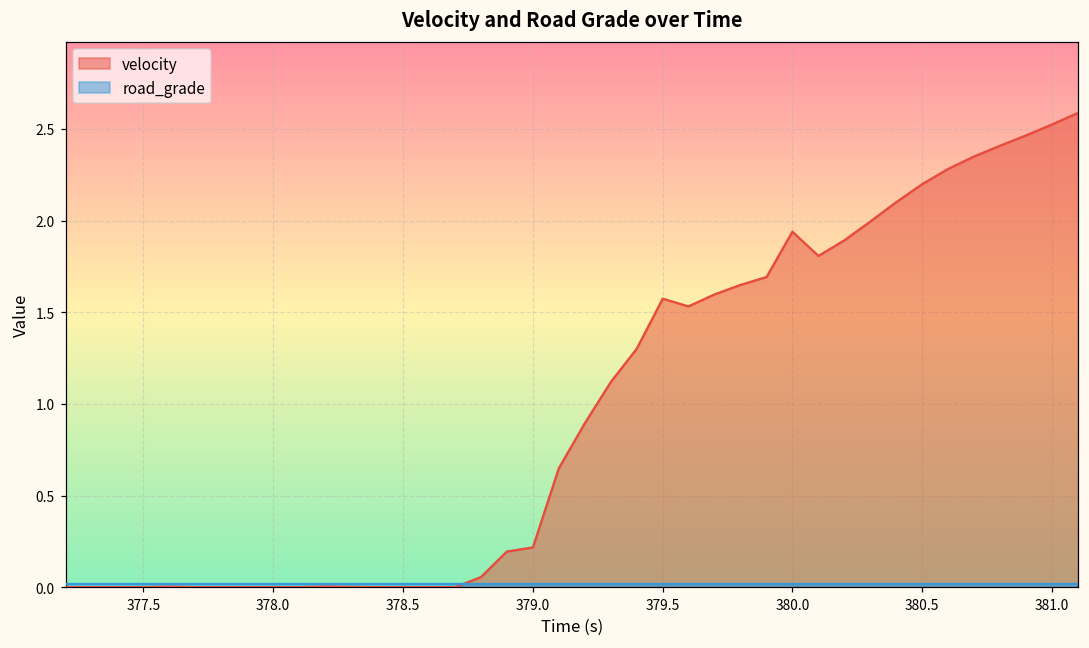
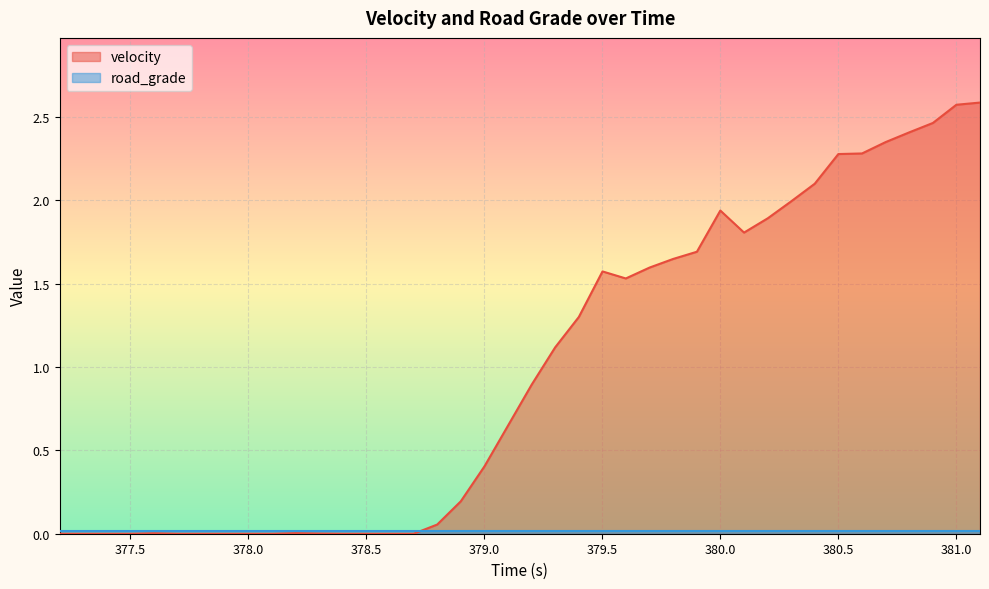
  {
    "velocity": {
      "377.5": 0.00,
      "378.0": 0.00,
      "378.5": 0.00,
-     "379.0": 0.22,
+     "379.0": 0.40,
      "379.5": 1.57,
      "380.0": 1.94,
-     "380.5": 2.20,
-     "381.0": 2.52
+     "380.5": 2.28,
+     "381.0": 2.57
    },
    "road_grade": {
      "377.5": 0.02,
      "378.0": 0.02,
      "378.5": 0.02,
      "379.0": 0.02,
      "379.5": 0.02,
      "380.0": 0.02,
      "380.5": 0.02,
      "381.0": 0.02
    }
  }
